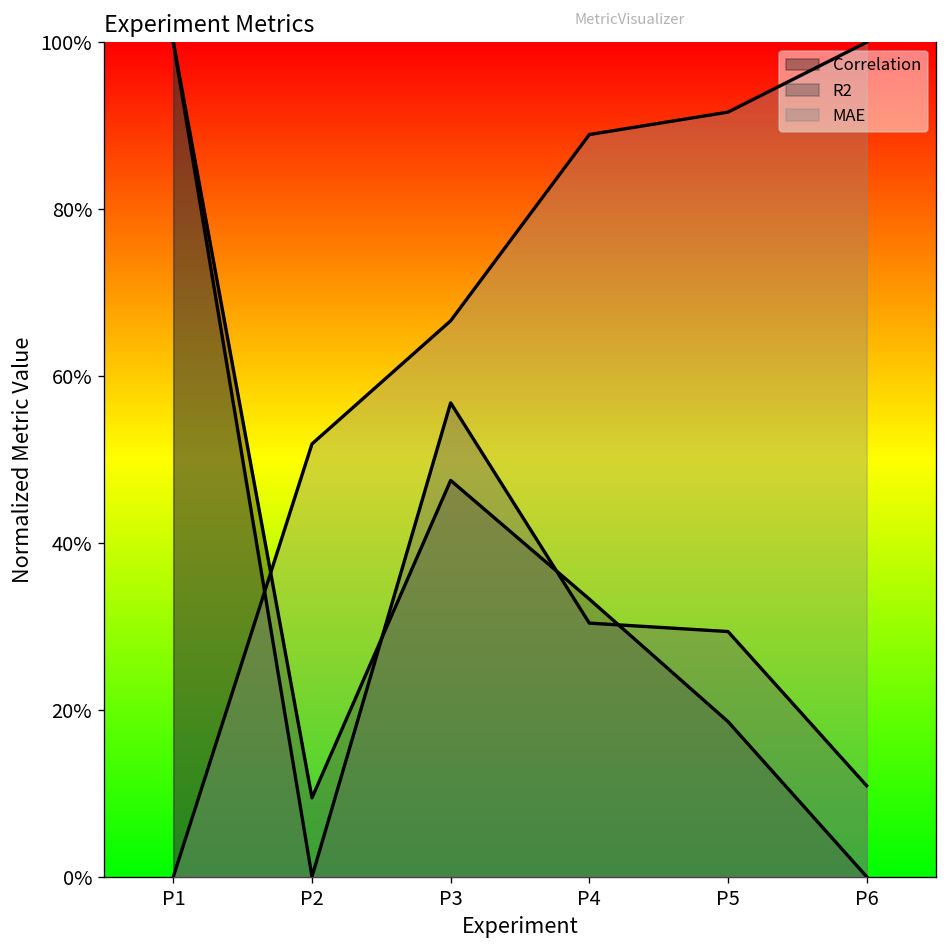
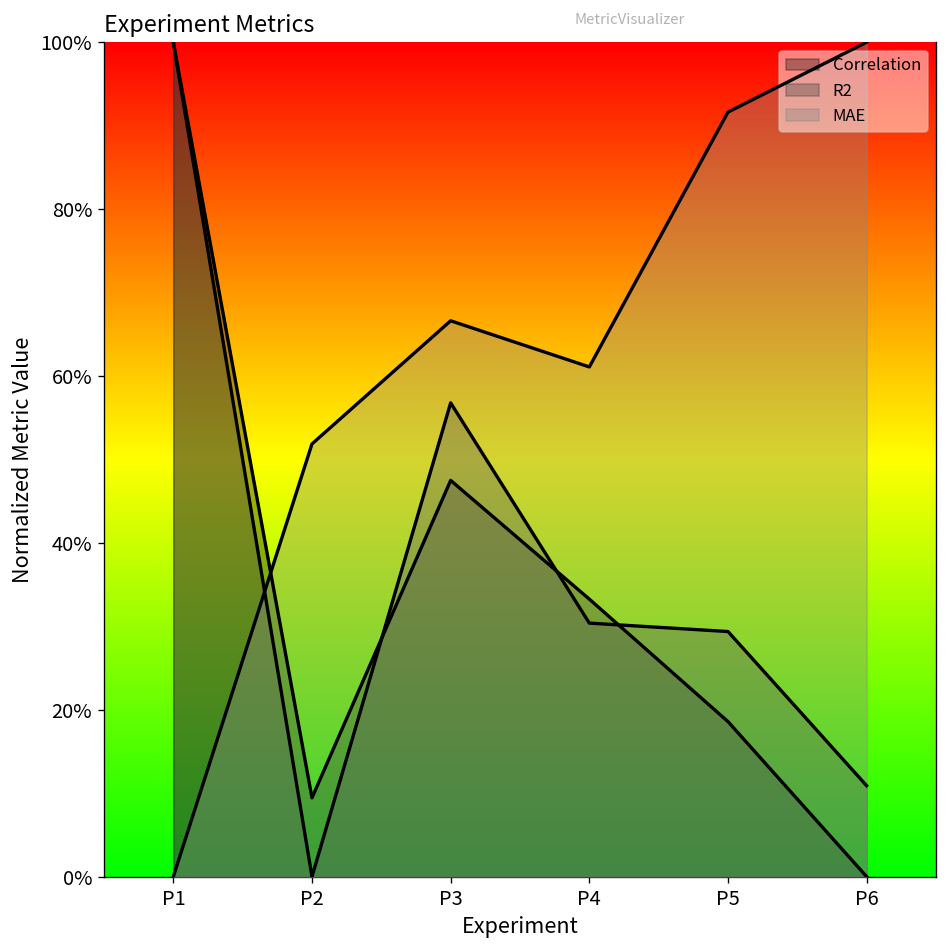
  {
    "MAE": {
      "P1": "0%",
      "P2": "52%",
      "P3": "67%",
-     "P4": "89%",
+     "P4": "61%",
      "P5": "92%",
      "P6": "100%"
    }
  }
